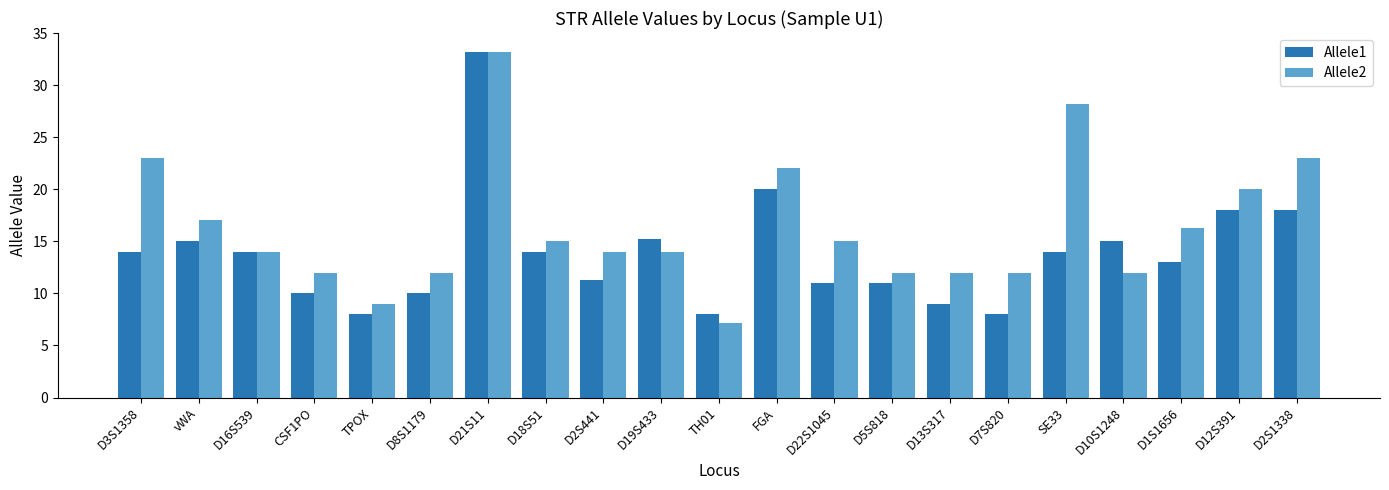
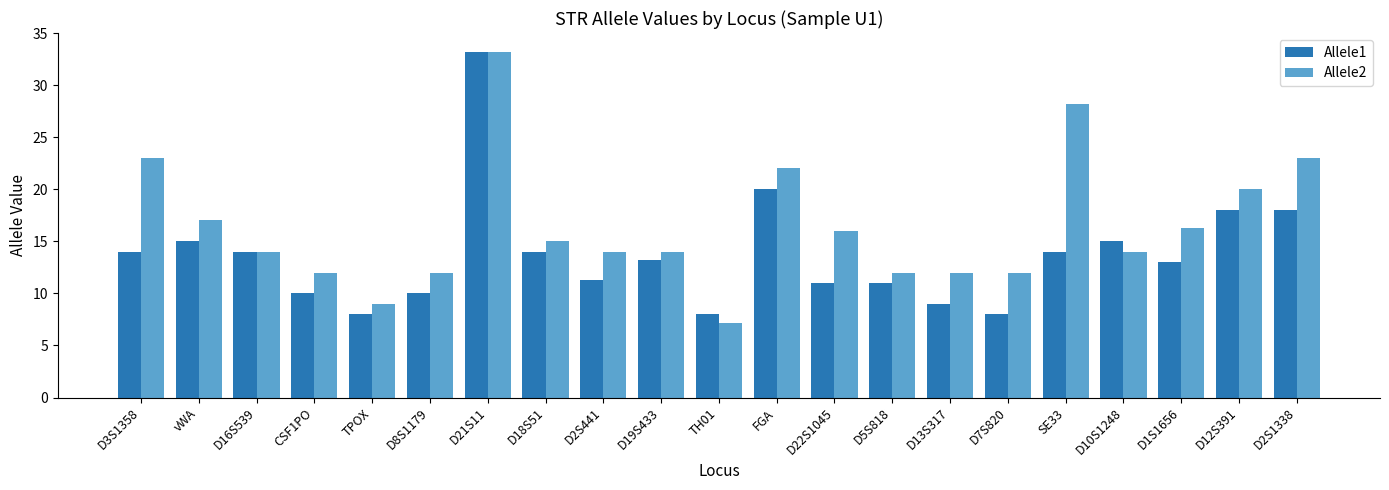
  {
    "Allele1": {
      "D3S1358": 14.0,
      "vWA": 15.0,
      "D16S539": 14.0,
      "CSF1PO": 10.0,
      "TPOX": 8.0,
      "D8S1179": 10.0,
      "D21S11": 33.2,
      "D18S51": 14.0,
      "D2S441": 11.3,
-     "D19S433": 15.2,
+     "D19S433": 13.2,
      "TH01": 8.0,
      "FGA": 20.0,
      "D22S1045": 11.0,
      "D5S818": 11.0,
      "D13S317": 9.0,
      "D7S820": 8.0,
      "SE33": 14.0,
      "D10S1248": 15.0,
      "D1S1656": 13.0,
      "D12S391": 18.0,
      "D2S1338": 18.0
    },
    "Allele2": {
      "D3S1358": 23,
      "vWA": 17,
      "D16S539": 14,
      "CSF1PO": 12,
      "TPOX": 9,
      "D8S1179": 12,
      "D21S11": 33,
      "D18S51": 15,
      "D2S441": 14,
      "D19S433": 14,
      "TH01": 7,
      "FGA": 22,
-     "D22S1045": 15,
+     "D22S1045": 16,
      "D5S818": 12,
      "D13S317": 12,
      "D7S820": 12,
      "SE33": 28,
-     "D10S1248": 12,
+     "D10S1248": 14,
      "D1S1656": 16.3,
      "D12S391": 20,
      "D2S1338": 23
    }
  }
